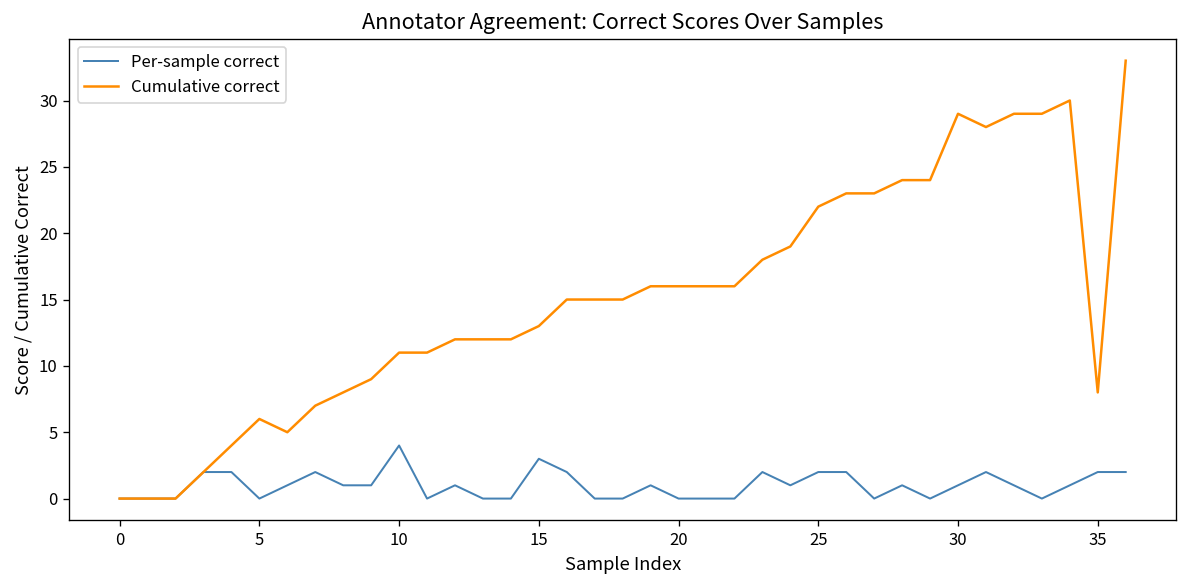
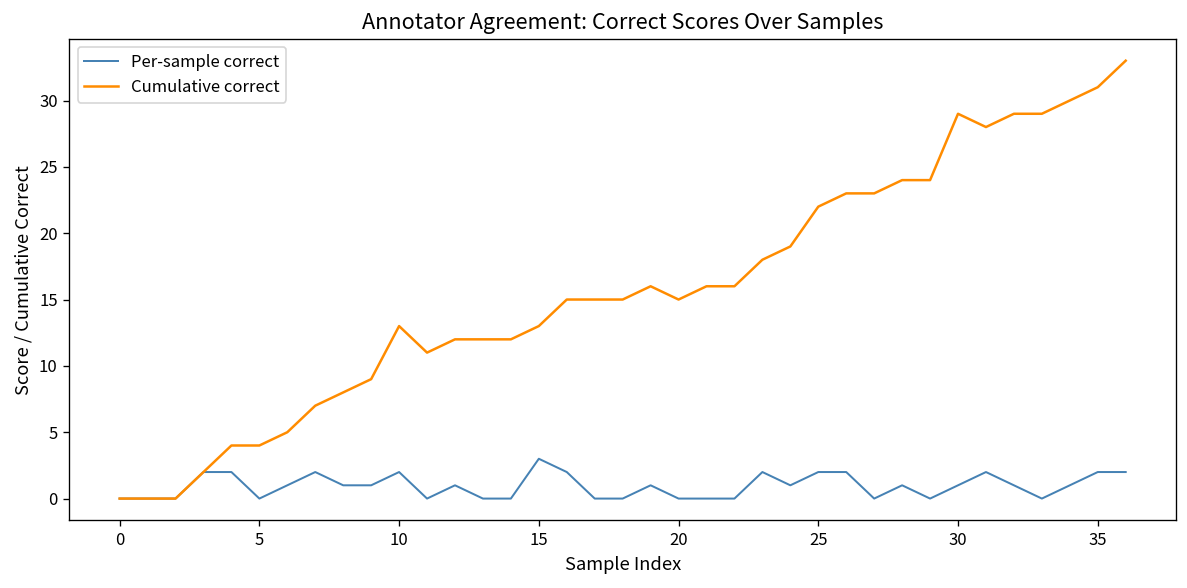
  {
    "Per-sample correct": {
      "5": 0,
-     "10": 4,
+     "10": 2,
      "15": 3,
      "20": 0,
      "25": 2,
      "30": 1,
      "35": 2
    },
    "Cumulative correct": {
-     "5": 6,
-     "10": 11,
+     "5": 4,
+     "10": 13,
      "15": 13,
-     "20": 16,
+     "20": 15,
      "25": 22,
      "30": 29,
-     "35": 8
+     "35": 31
    }
  }
